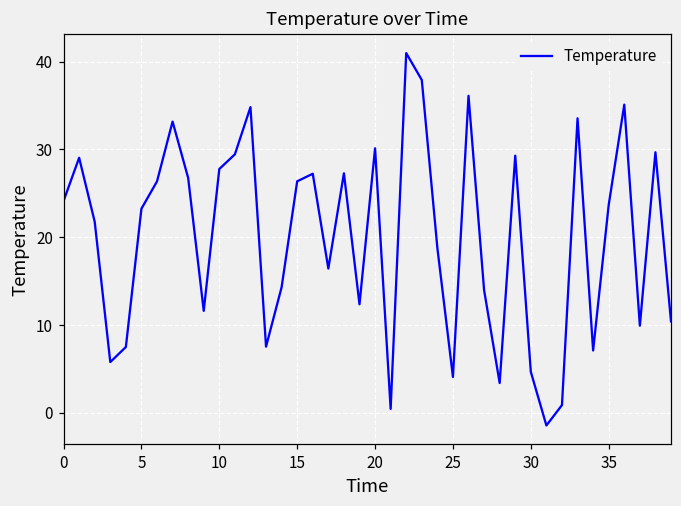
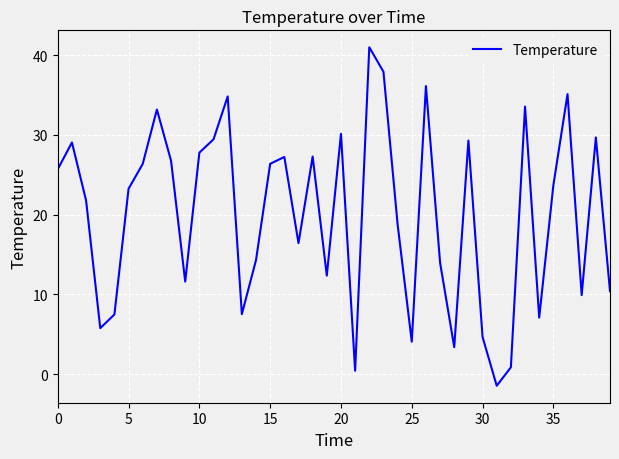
  {
-   "0": 24,
+   "0": 26,
    "5": 23,
    "10": 28,
    "15": 26,
    "20": 30,
    "25": 4,
    "30": 5,
    "35": 24
  }
